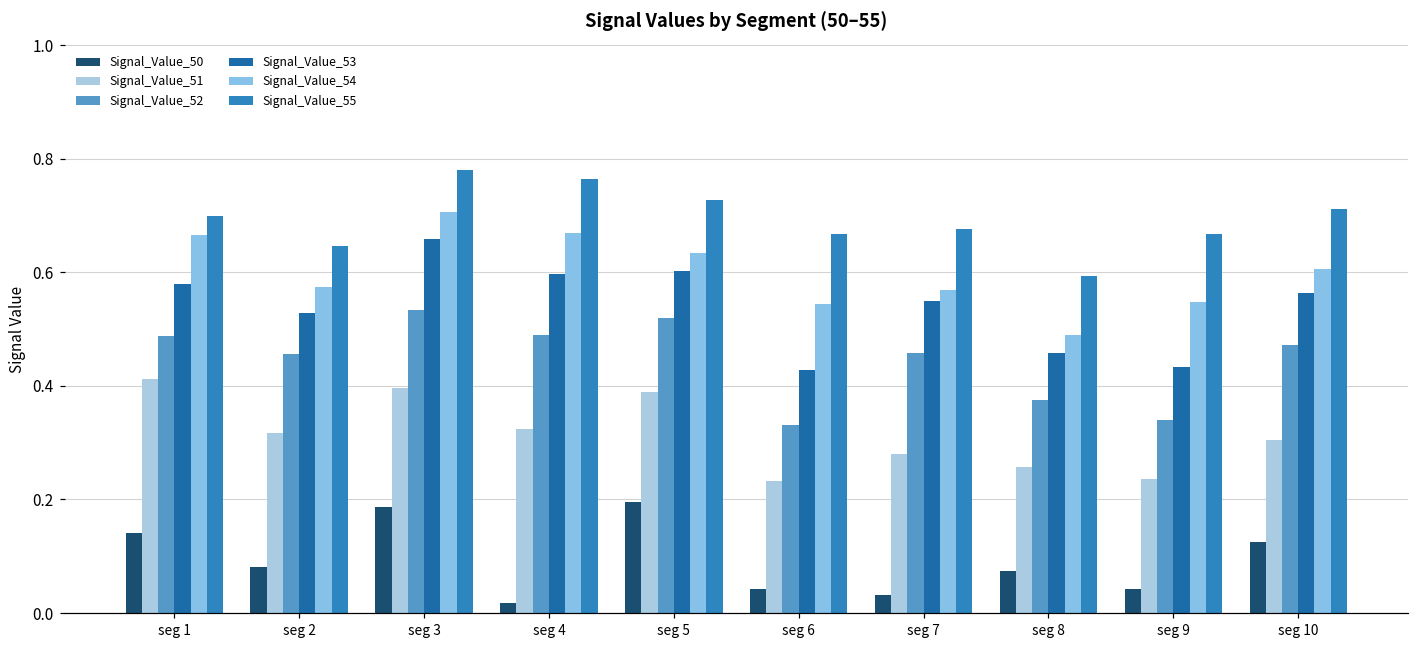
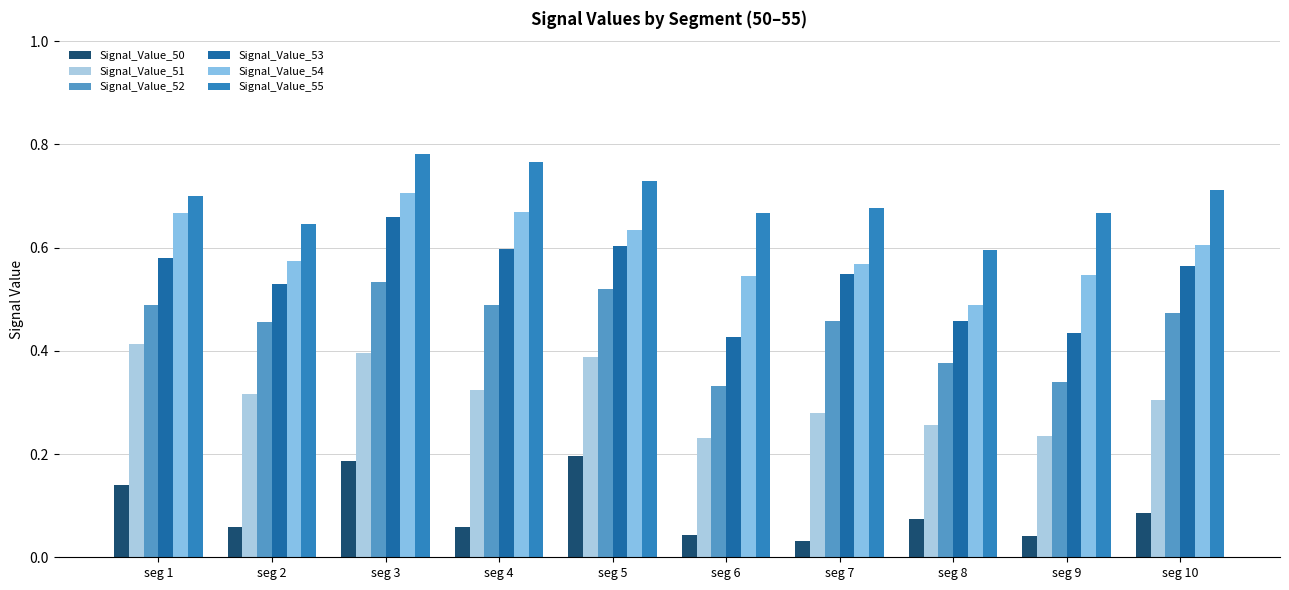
  {
    "Signal_Value_50": {
      "seg 1": 0.14,
-     "seg 2": 0.08,
+     "seg 2": 0.06,
      "seg 3": 0.19,
-     "seg 4": 0.02,
+     "seg 4": 0.06,
      "seg 5": 0.20,
      "seg 6": 0.04,
      "seg 7": 0.03,
      "seg 8": 0.07,
      "seg 9": 0.04,
-     "seg 10": 0.12
+     "seg 10": 0.09
    }
  }
